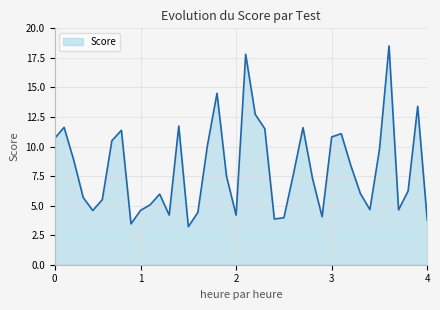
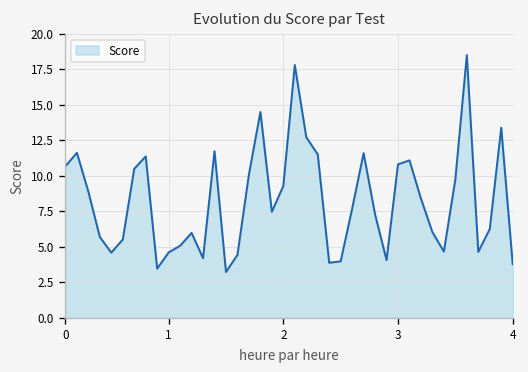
  {
    "0": 10.7,
    "1": 4.6,
-   "2": 4.2,
+   "2": 9.3,
    "3": 10.8,
    "4": 3.8
  }
